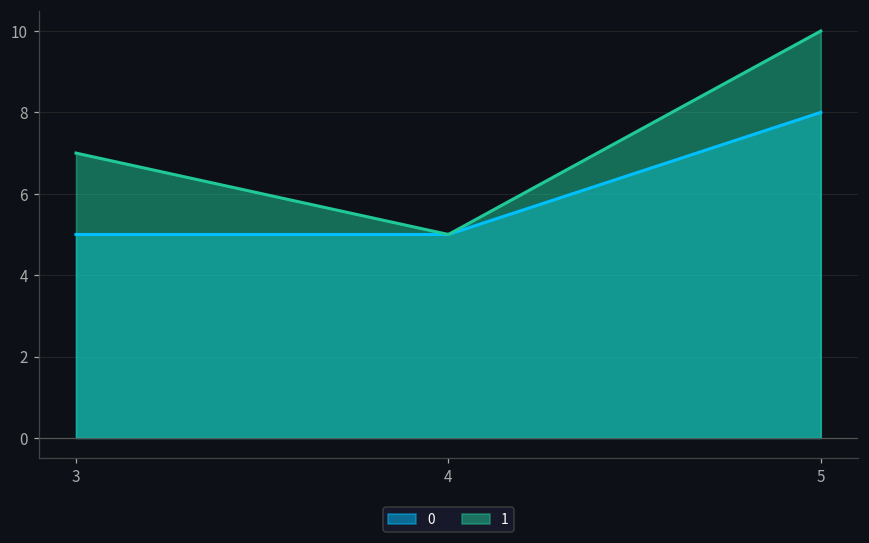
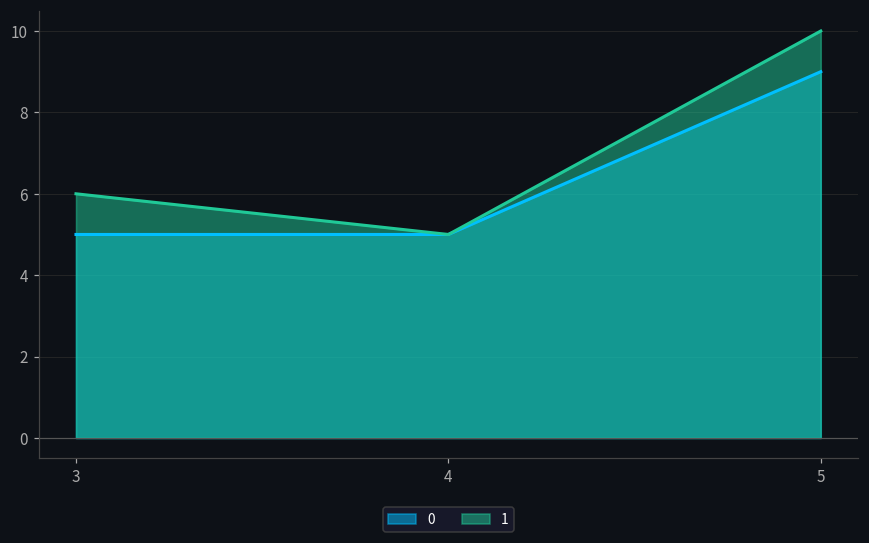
  {
    "0": {
      "3": 5,
-     "5": 8
+     "5": 9
    },
    "1": {
-     "3": 7,
+     "3": 6,
      "5": 10
    }
  }
